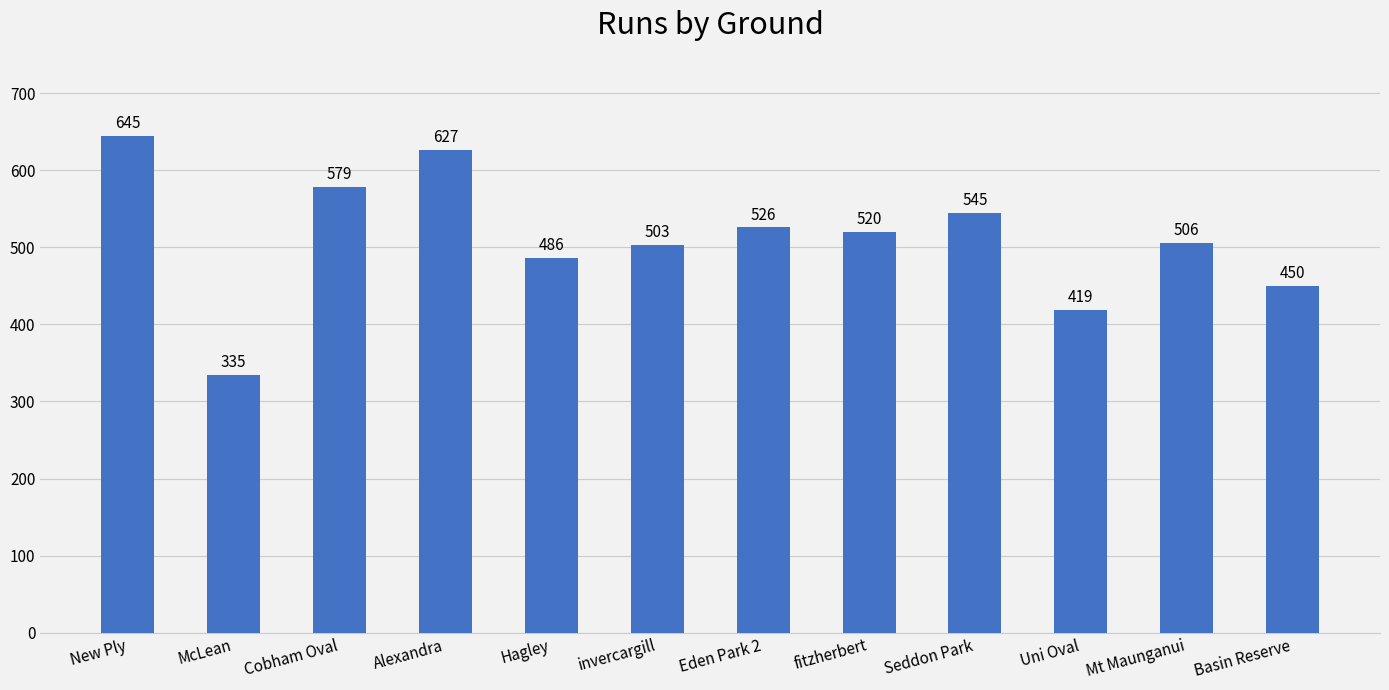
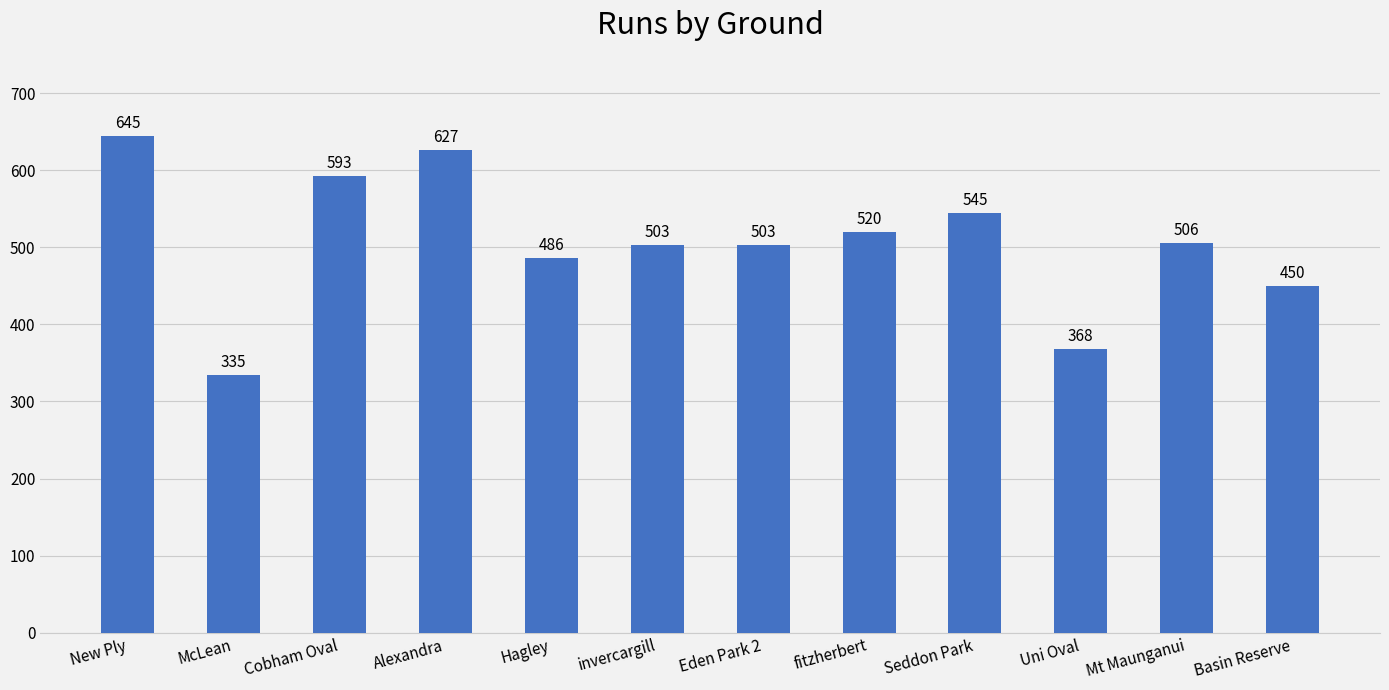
  {
    "New Ply": 645,
    "McLean": 335,
-   "Cobham Oval": 579,
+   "Cobham Oval": 593,
    "Alexandra": 627,
    "Hagley": 486,
    "invercargill": 503,
-   "Eden Park 2": 526,
+   "Eden Park 2": 503,
    "fitzherbert": 520,
    "Seddon Park": 545,
-   "Uni Oval": 419,
+   "Uni Oval": 368,
    "Mt Maunganui": 506,
    "Basin Reserve": 450
  }
